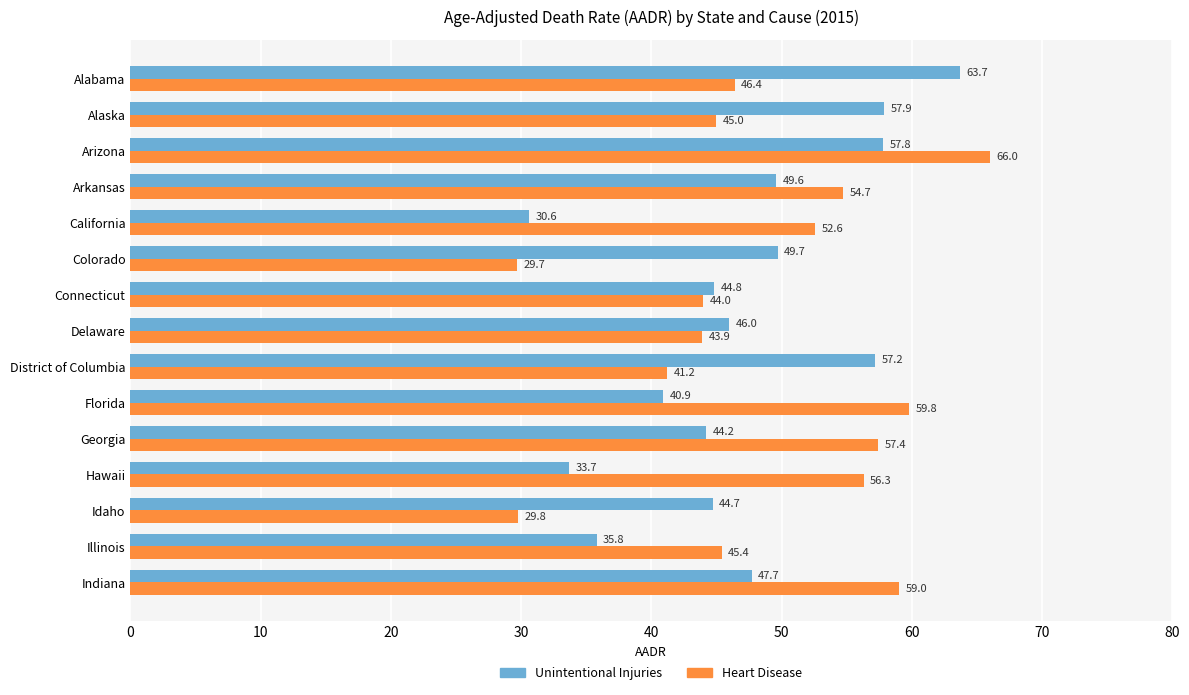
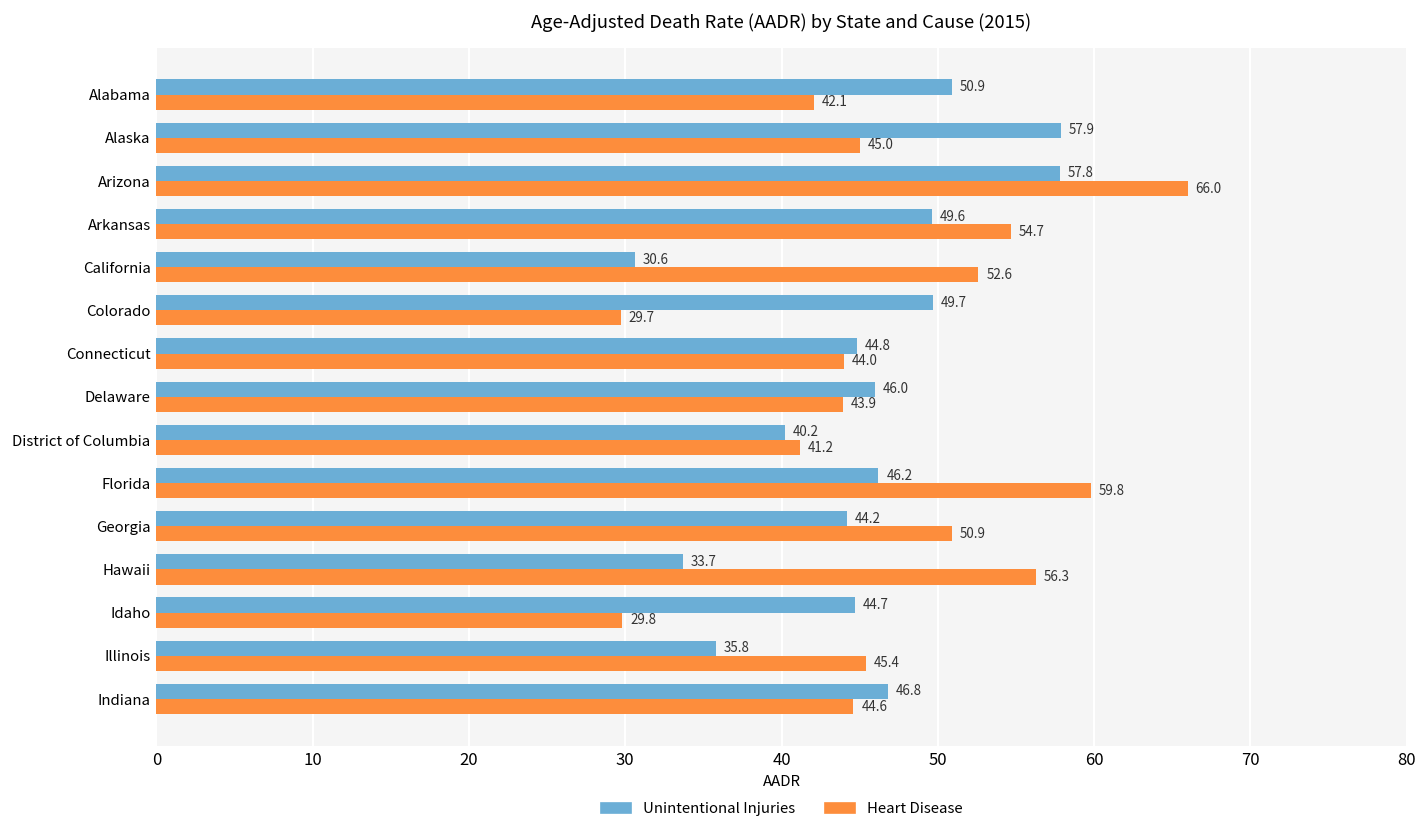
  {
    "Unintentional Injuries": {
-     "Alabama": 63.7,
+     "Alabama": 50.9,
      "Alaska": 57.9,
      "Arizona": 57.8,
      "Arkansas": 49.6,
      "California": 30.6,
      "Colorado": 49.7,
      "Connecticut": 44.8,
      "Delaware": 46.0,
-     "District of Columbia": 57.2,
-     "Florida": 40.9,
+     "District of Columbia": 40.2,
+     "Florida": 46.2,
      "Georgia": 44.2,
      "Hawaii": 33.7,
      "Idaho": 44.7,
      "Illinois": 35.8,
-     "Indiana": 47.7
+     "Indiana": 46.8
    },
    "Heart Disease": {
-     "Alabama": 46.4,
+     "Alabama": 42.1,
      "Alaska": 45.0,
      "Arizona": 66.0,
      "Arkansas": 54.7,
      "California": 52.6,
      "Colorado": 29.7,
      "Connecticut": 44.0,
      "Delaware": 43.9,
      "District of Columbia": 41.2,
      "Florida": 59.8,
-     "Georgia": 57.4,
+     "Georgia": 50.9,
      "Hawaii": 56.3,
      "Idaho": 29.8,
      "Illinois": 45.4,
-     "Indiana": 59.0
+     "Indiana": 44.6
    }
  }
